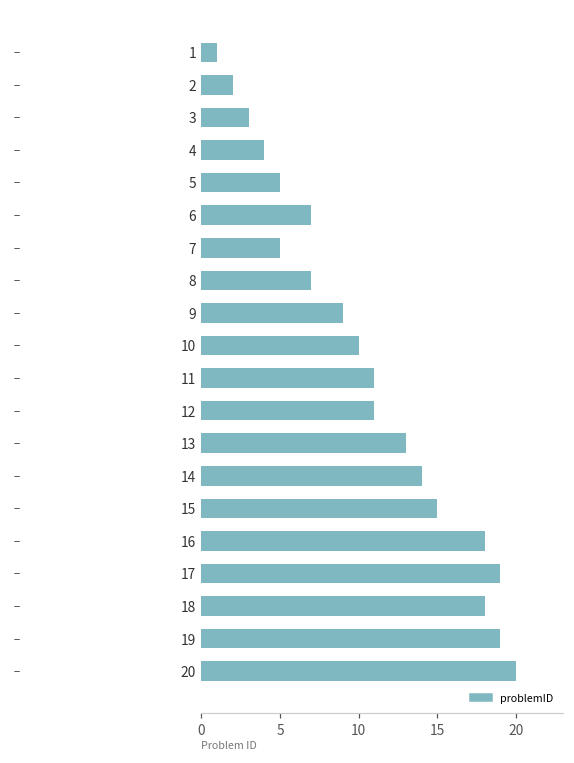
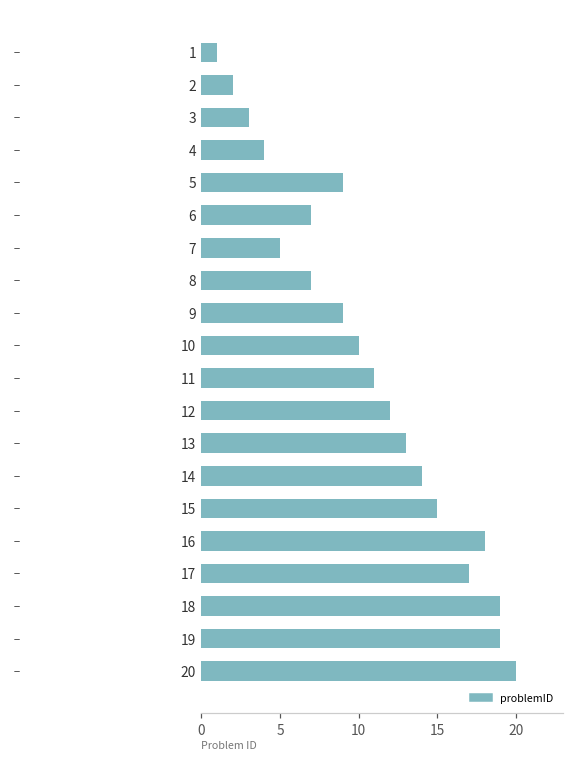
  {
    "1": 1,
    "2": 2,
    "3": 3,
    "4": 4,
-   "5": 5,
+   "5": 9,
    "6": 7,
    "7": 5,
    "8": 7,
    "9": 9,
    "10": 10,
    "11": 11,
-   "12": 11,
+   "12": 12,
    "13": 13,
    "14": 14,
    "15": 15,
    "16": 18,
-   "17": 19,
-   "18": 18,
+   "17": 17,
+   "18": 19,
    "19": 19,
    "20": 20
  }
